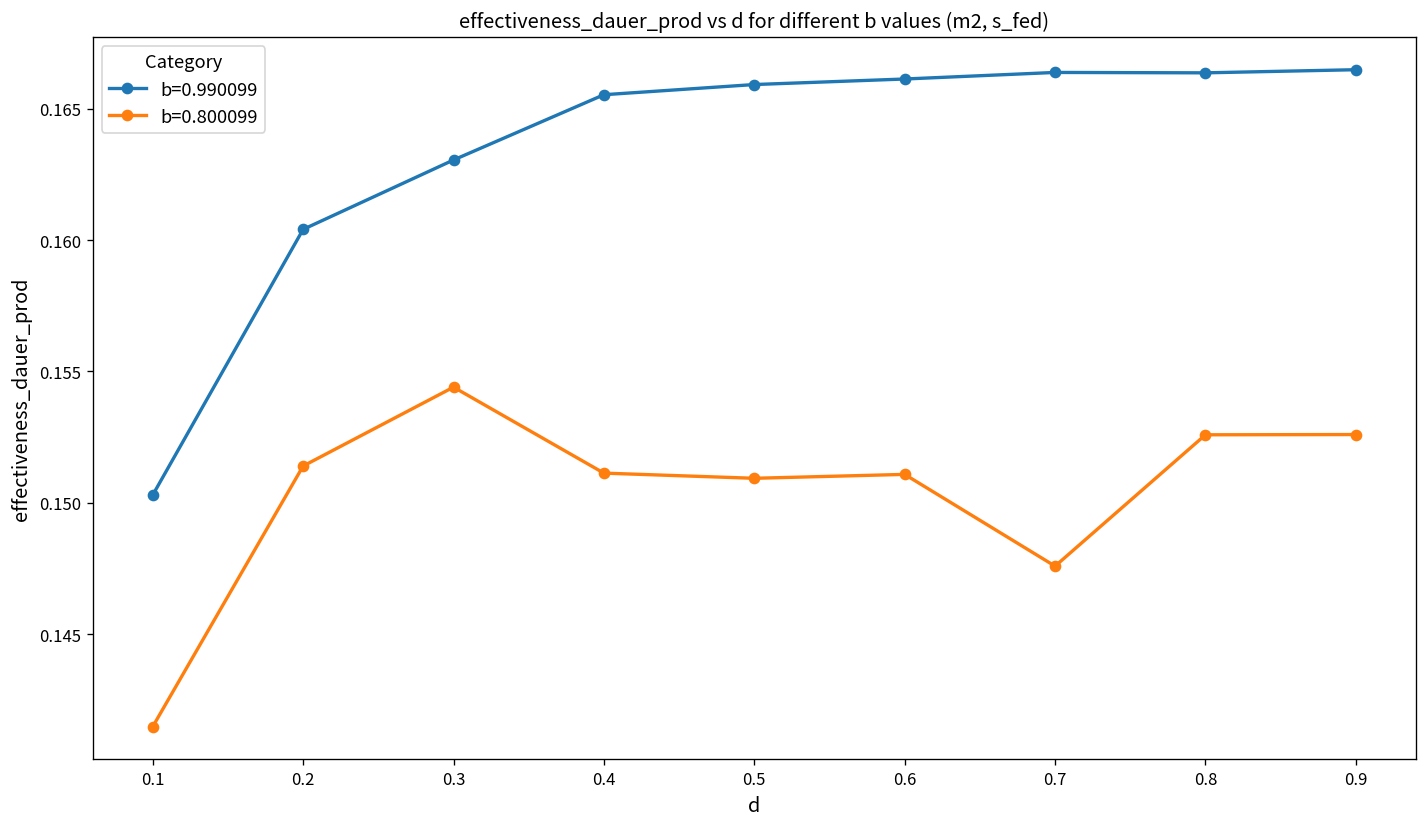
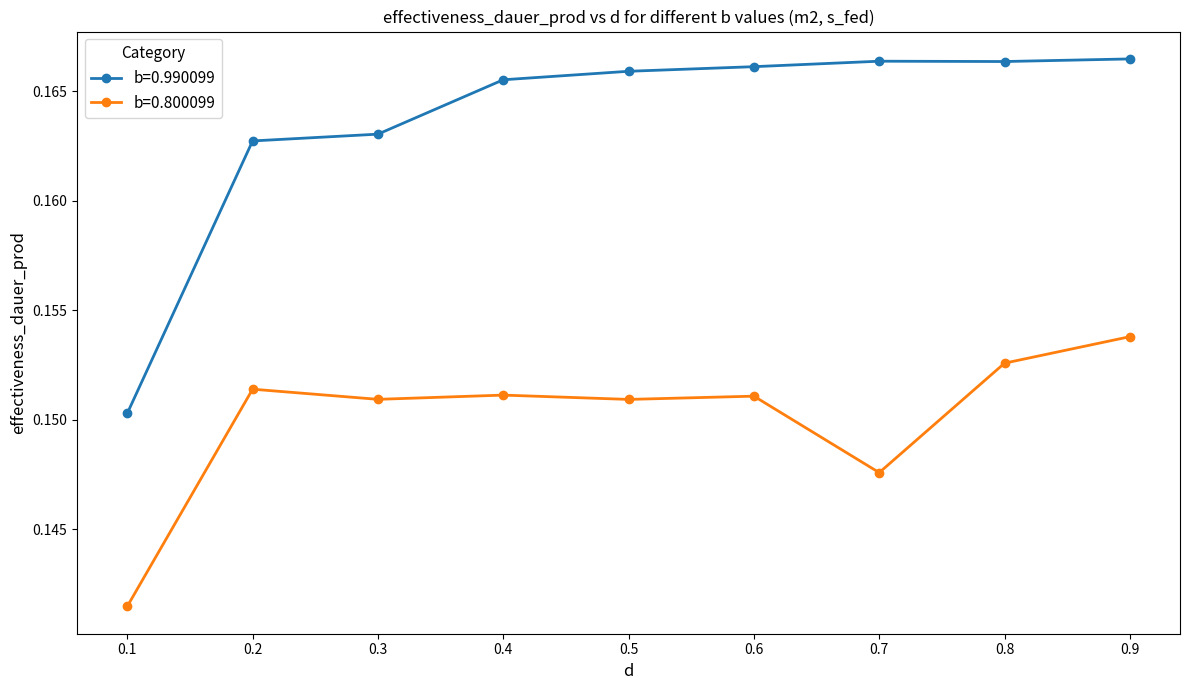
  {
    "b=0.990099": {
      "0.1": 0.1503,
-     "0.2": 0.1604,
+     "0.2": 0.1627,
      "0.3": 0.1630,
      "0.4": 0.1655,
      "0.5": 0.1659,
      "0.6": 0.1661,
      "0.7": 0.1664,
      "0.8": 0.1664,
      "0.9": 0.1665
    },
    "b=0.800099": {
      "0.1": 0.1415,
      "0.2": 0.1514,
-     "0.3": 0.1544,
+     "0.3": 0.1509,
      "0.4": 0.1511,
      "0.5": 0.1509,
      "0.6": 0.1511,
      "0.7": 0.1476,
      "0.8": 0.1526,
-     "0.9": 0.1526
+     "0.9": 0.1538
    }
  }
